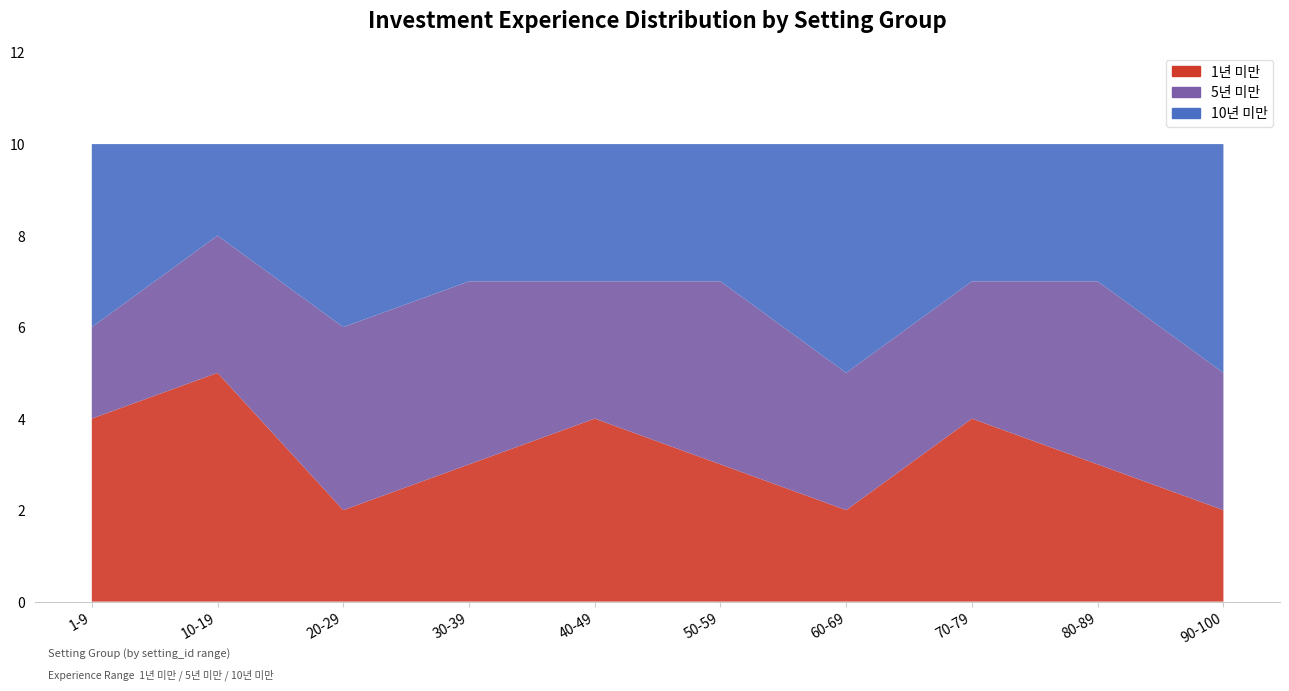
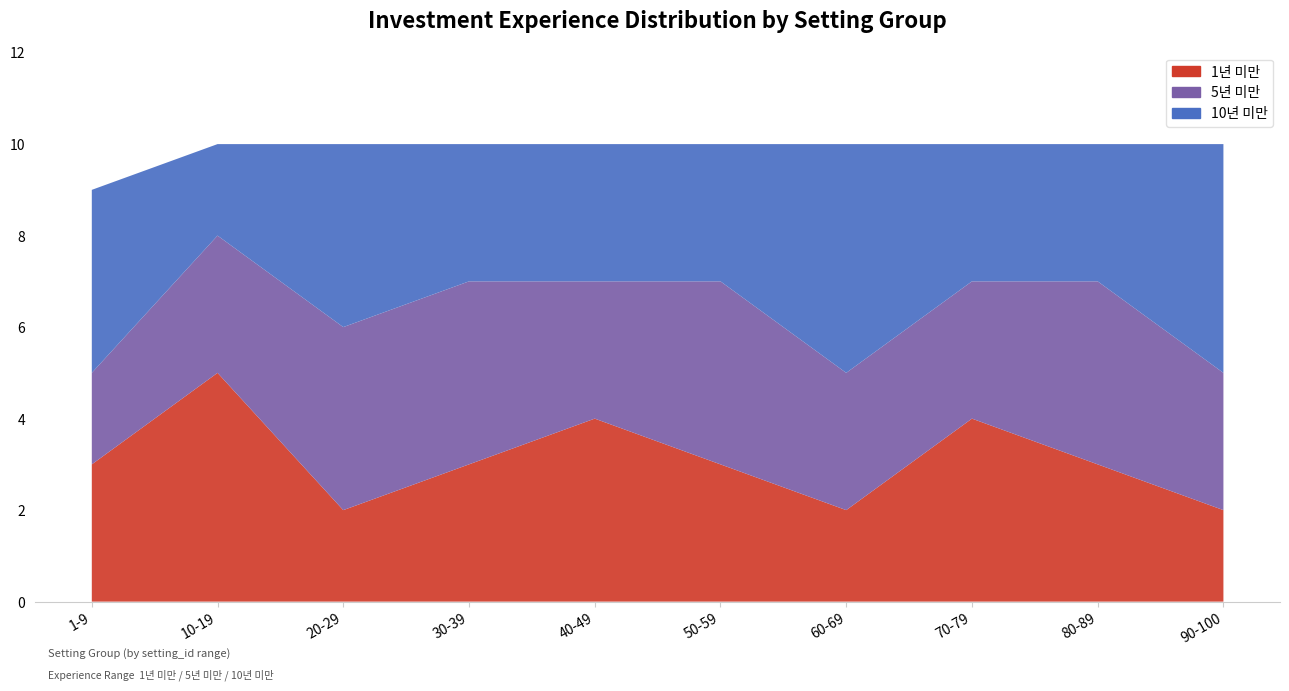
  {
    "1년 미만": {
-     "1-9": 4,
+     "1-9": 3,
      "10-19": 5,
      "20-29": 2,
      "30-39": 3,
      "40-49": 4,
      "50-59": 3,
      "60-69": 2,
      "70-79": 4,
      "80-89": 3,
      "90-100": 2
    }
  }
